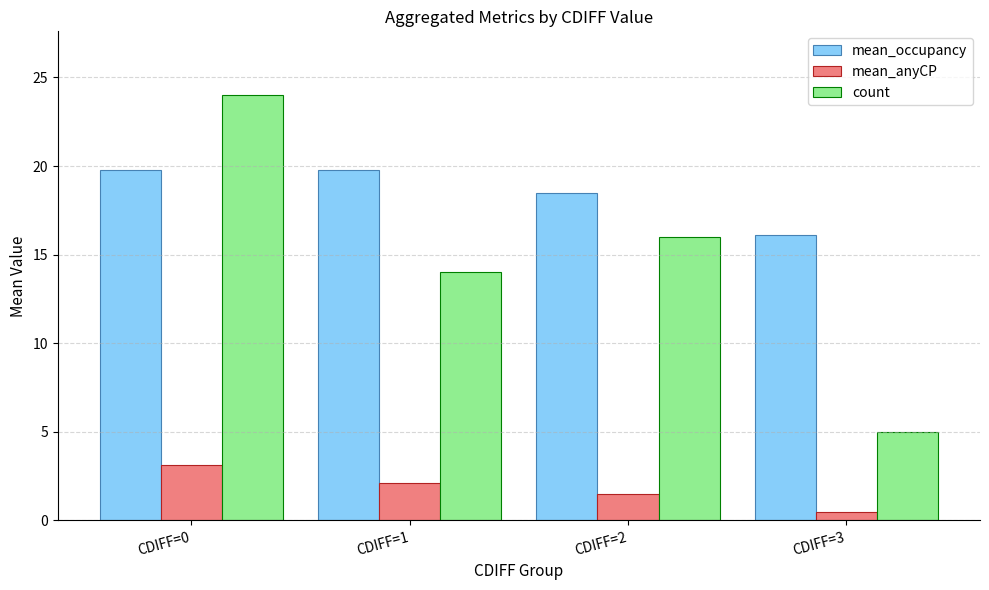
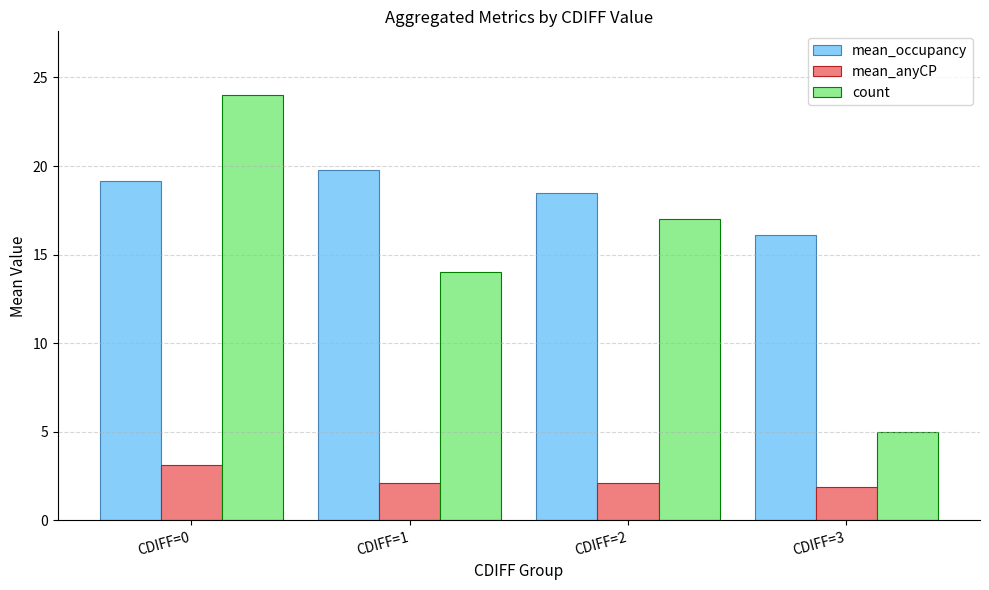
  {
    "mean_occupancy": {
-     "CDIFF=0": 19.8,
+     "CDIFF=0": 19.2,
      "CDIFF=1": 19.8,
      "CDIFF=2": 18.5,
      "CDIFF=3": 16.1
    },
    "mean_anyCP": {
      "CDIFF=0": 3.1,
      "CDIFF=1": 2.1,
-     "CDIFF=2": 1.5,
-     "CDIFF=3": 0.5
+     "CDIFF=2": 2.1,
+     "CDIFF=3": 1.9
    },
    "count": {
      "CDIFF=0": 24,
      "CDIFF=1": 14,
-     "CDIFF=2": 16,
+     "CDIFF=2": 17,
      "CDIFF=3": 5
    }
  }
